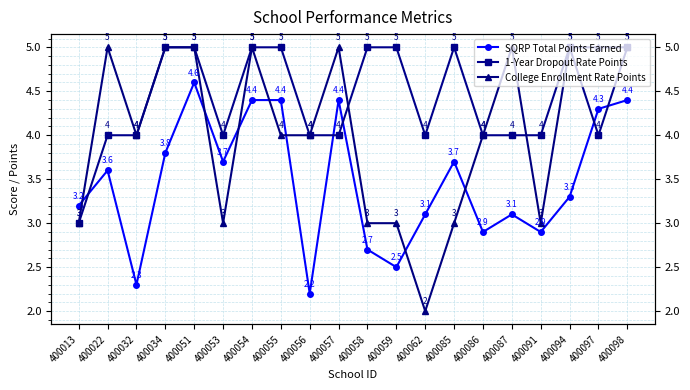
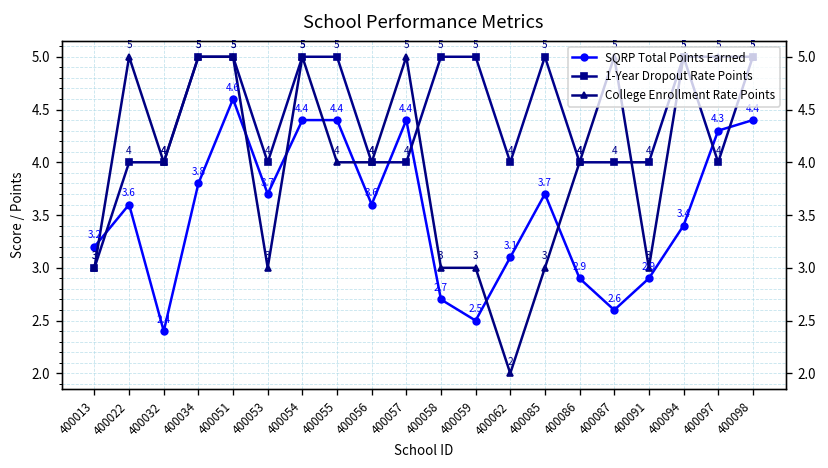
  {
    "SQRP Total Points Earned": {
      "400013": 3.2,
      "400022": 3.6,
-     "400032": 2.3,
+     "400032": 2.4,
      "400034": 3.8,
      "400051": 4.6,
      "400053": 3.7,
      "400054": 4.4,
      "400055": 4.4,
-     "400056": 2.2,
+     "400056": 3.6,
      "400057": 4.4,
      "400058": 2.7,
      "400059": 2.5,
      "400062": 3.1,
      "400085": 3.7,
      "400086": 2.9,
-     "400087": 3.1,
-     "400094": 3.3,
+     "400087": 2.6,
+     "400094": 3.4,
      "400097": 4.3
    }
  }
